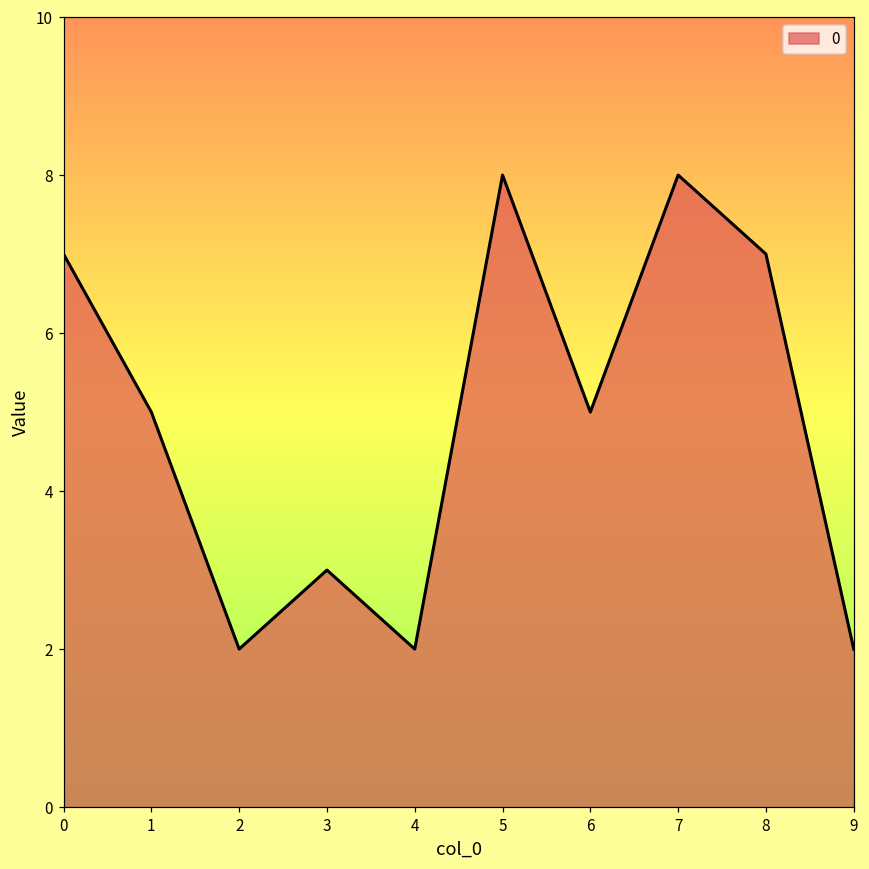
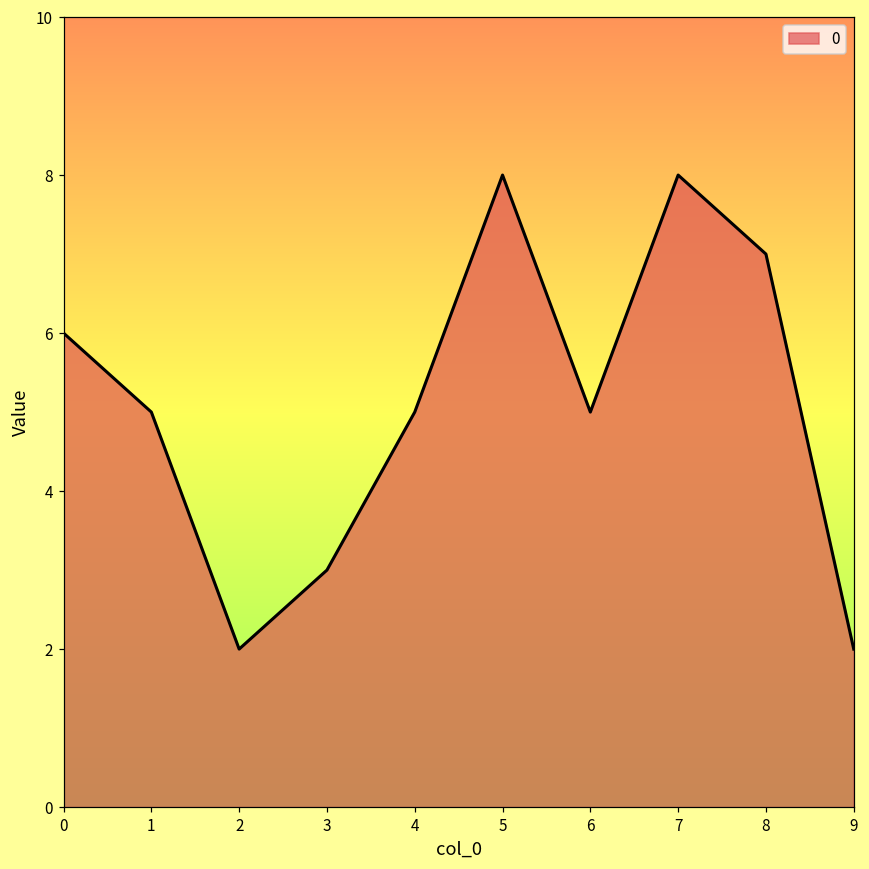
  {
-   "0": 7,
+   "0": 6,
    "1": 5,
    "2": 2,
    "3": 3,
-   "4": 2,
+   "4": 5,
    "5": 8,
    "6": 5,
    "7": 8,
    "8": 7,
    "9": 2
  }
